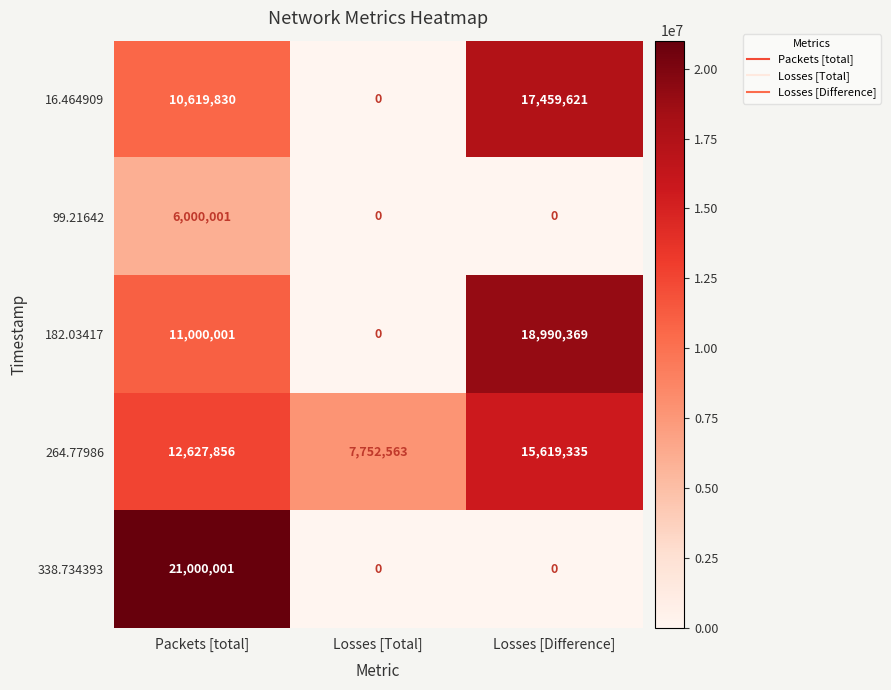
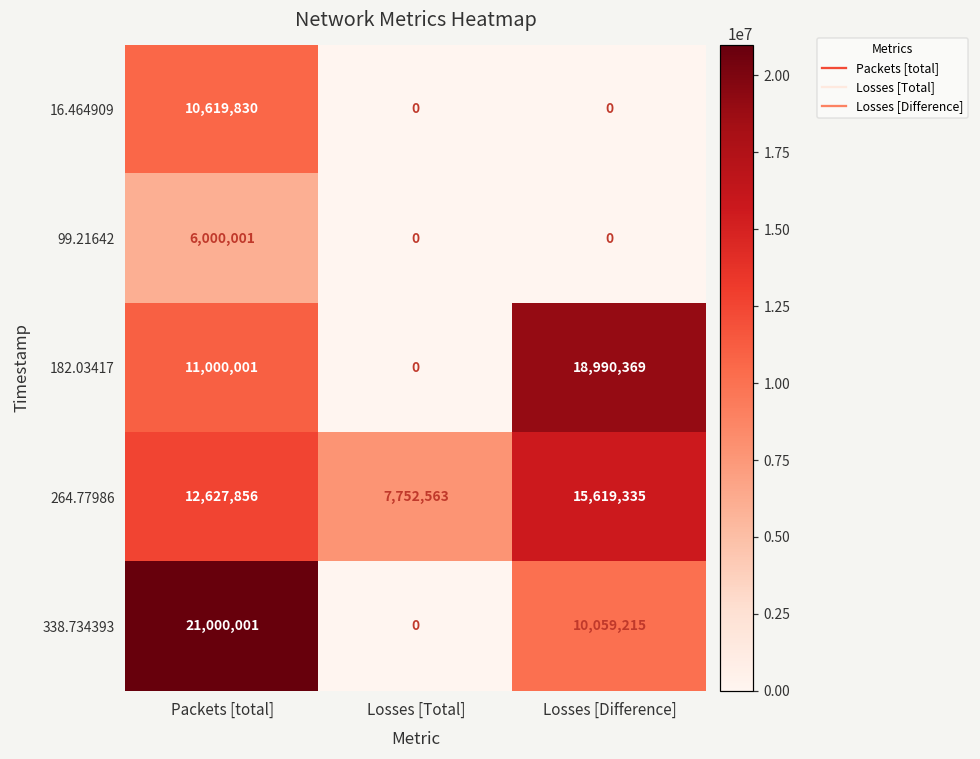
  {
    "16.464909": {
      "Packets [total]": "10,619,830",
      "Losses [Total]": "0",
-     "Losses [Difference]": "17,459,621"
+     "Losses [Difference]": "0"
    },
    "99.21642": {
      "Packets [total]": "6,000,001",
      "Losses [Total]": "0",
      "Losses [Difference]": "0"
    },
    "182.03417": {
      "Packets [total]": "11,000,001",
      "Losses [Total]": "0",
      "Losses [Difference]": "18,990,369"
    },
    "264.77986": {
      "Packets [total]": "12,627,856",
      "Losses [Total]": "7,752,563",
      "Losses [Difference]": "15,619,335"
    },
    "338.734393": {
      "Packets [total]": "21,000,001",
      "Losses [Total]": "0",
-     "Losses [Difference]": "0"
+     "Losses [Difference]": "10,059,215"
    }
  }
